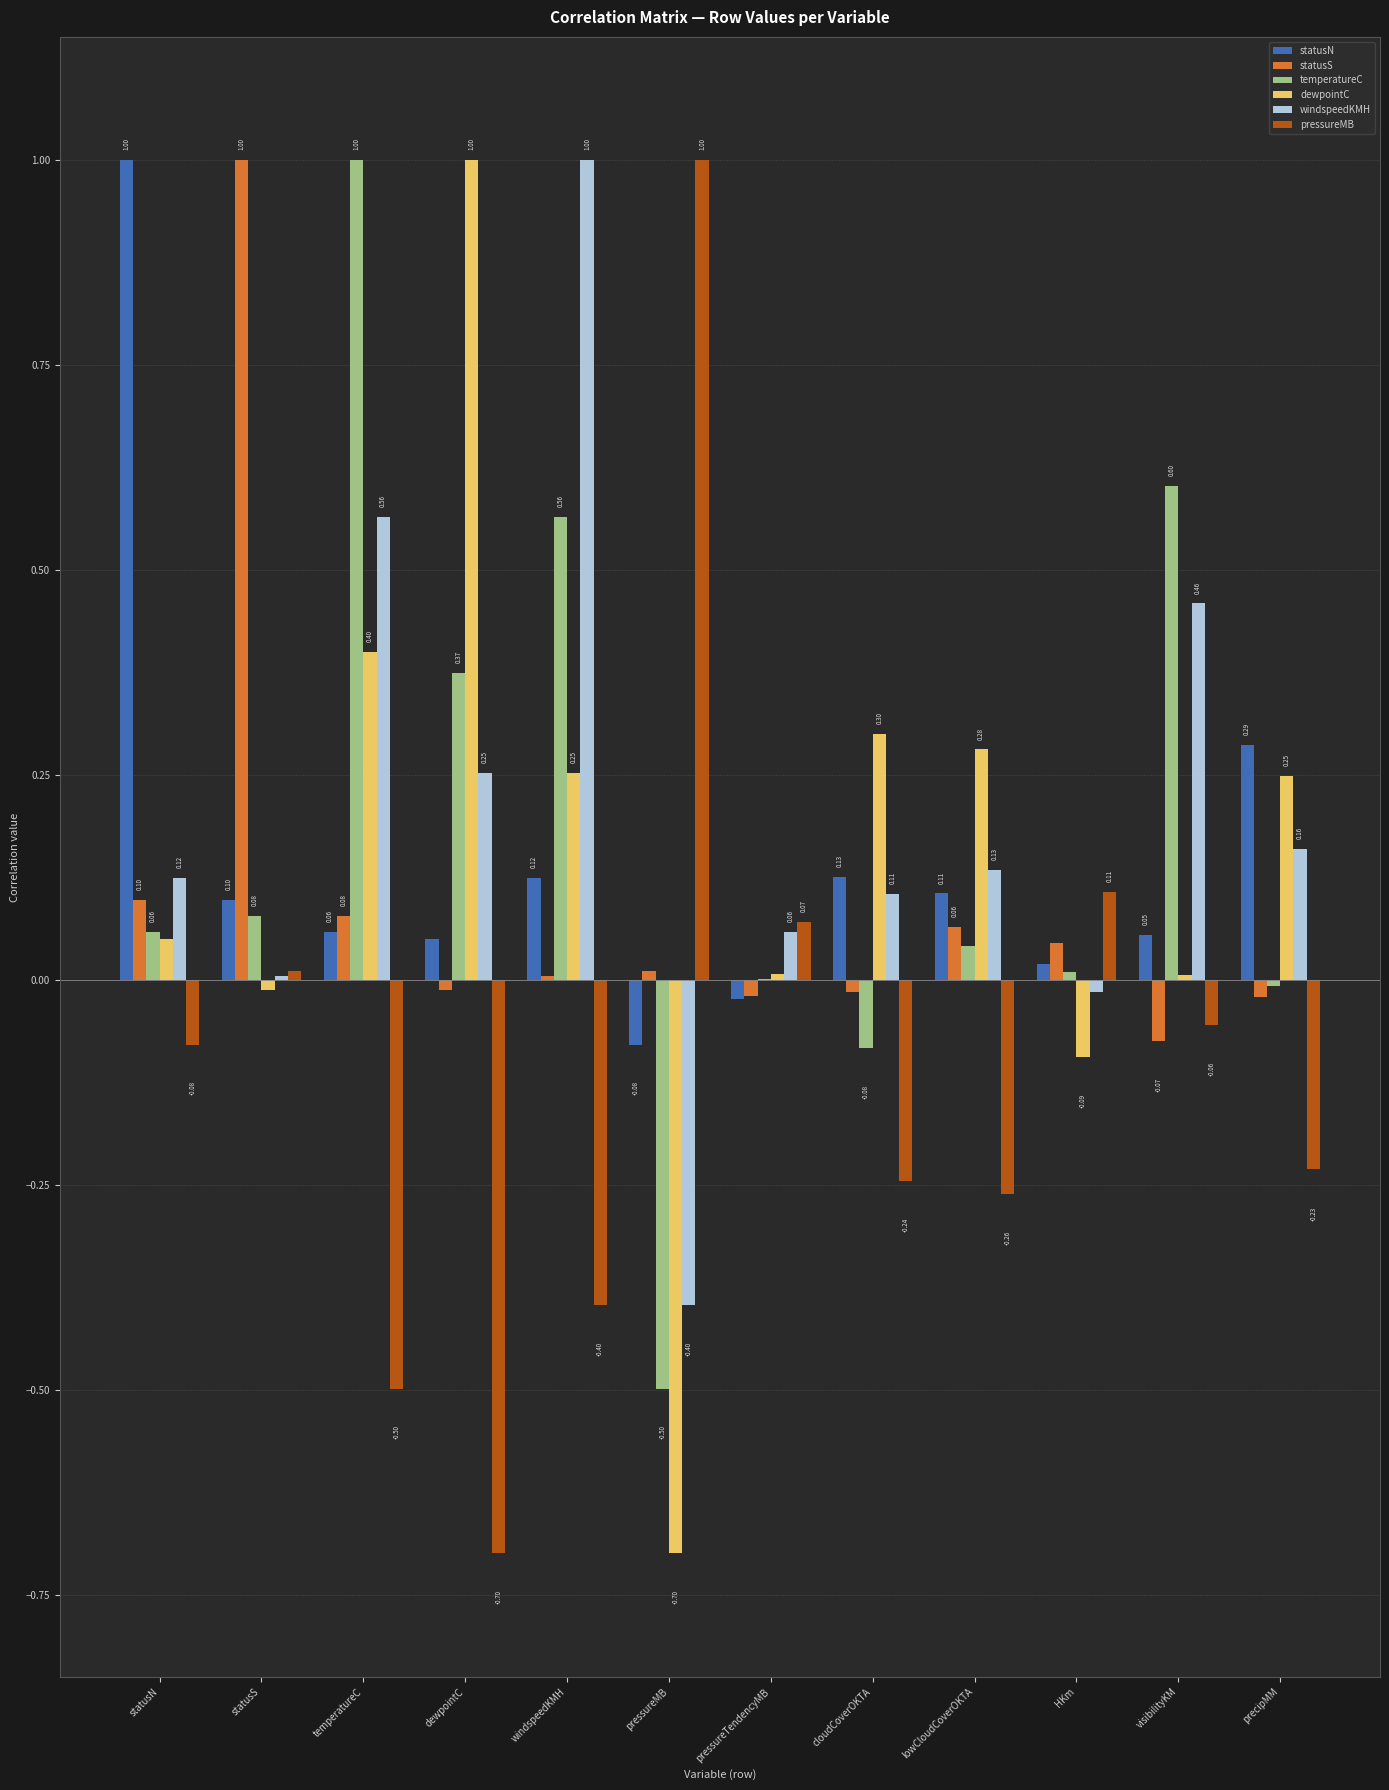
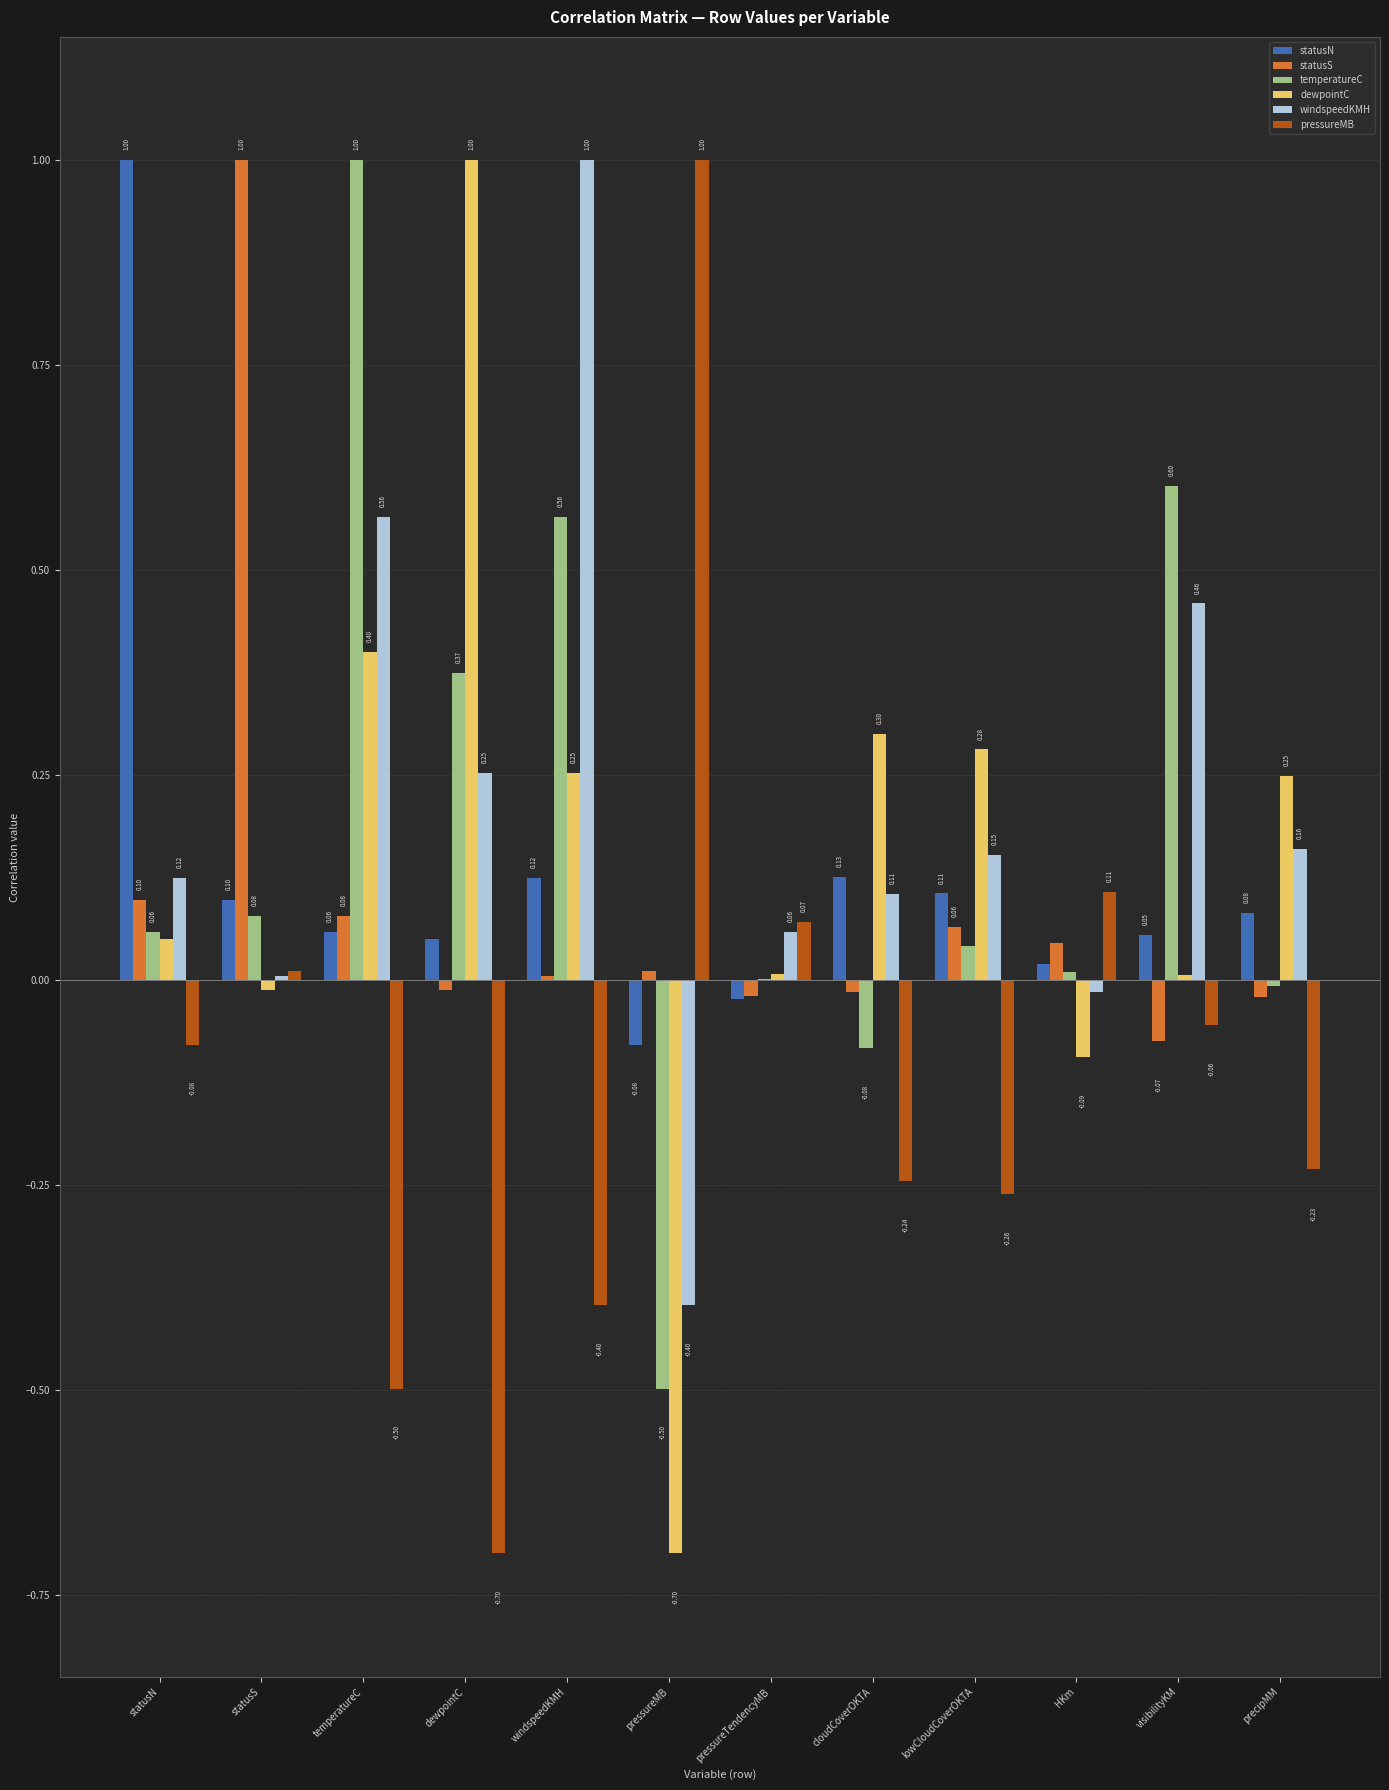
  {
    "statusN": {
      "statusN": 1.00,
      "statusS": 0.10,
      "temperatureC": 0.06,
      "windspeedKMH": 0.12,
      "cloudCoverOKTA": 0.13,
      "lowCloudCoverOKTA": 0.11,
      "visibilityKM": 0.05,
-     "precipMM": 0.29
+     "precipMM": 0.08
    },
    "statusS": {
      "statusN": 0.10,
      "statusS": 1.00,
      "temperatureC": 0.08,
      "lowCloudCoverOKTA": 0.06
    },
    "temperatureC": {
      "statusN": 0.06,
      "statusS": 0.08,
      "temperatureC": 1.00,
      "dewpointC": 0.37,
      "windspeedKMH": 0.56,
      "visibilityKM": 0.60
    },
    "dewpointC": {
      "temperatureC": 0.40,
      "dewpointC": 1.00,
      "windspeedKMH": 0.25,
      "cloudCoverOKTA": 0.30,
      "lowCloudCoverOKTA": 0.28,
      "precipMM": 0.25
    },
    "windspeedKMH": {
      "statusN": 0.12,
      "temperatureC": 0.56,
      "dewpointC": 0.25,
      "windspeedKMH": 1.00,
      "pressureTendencyMB": 0.06,
      "cloudCoverOKTA": 0.11,
-     "lowCloudCoverOKTA": 0.13,
+     "lowCloudCoverOKTA": 0.15,
      "visibilityKM": 0.46,
      "precipMM": 0.16
    },
    "pressureMB": {
      "pressureMB": 1.00,
      "pressureTendencyMB": 0.07,
      "HKm": 0.11
    }
  }
